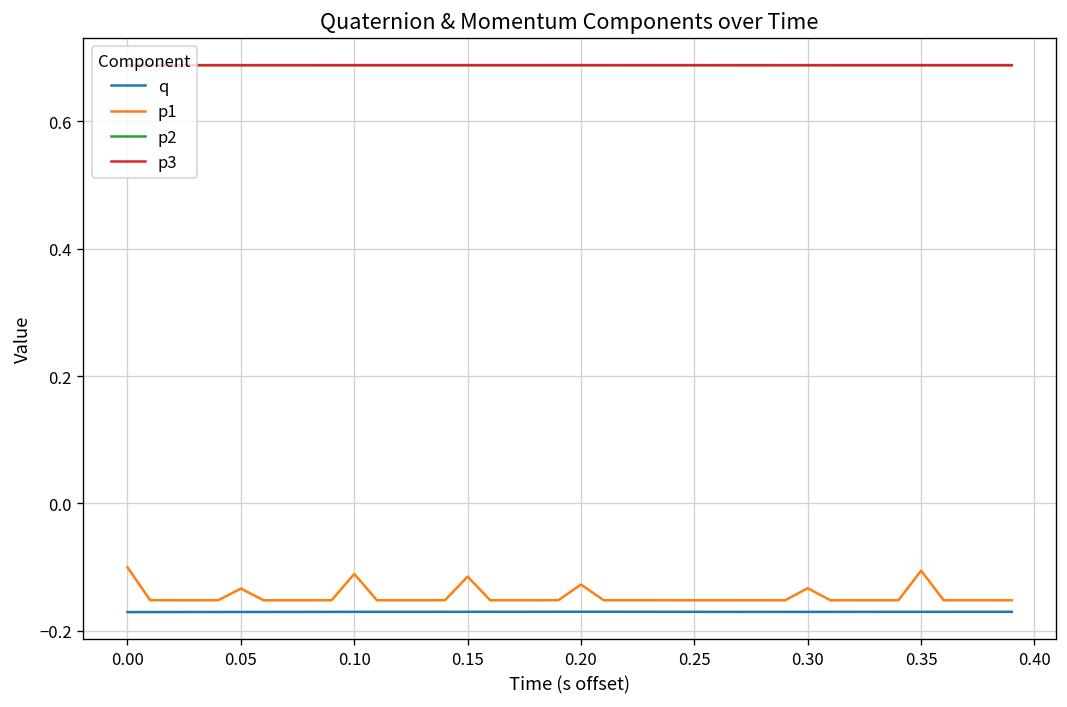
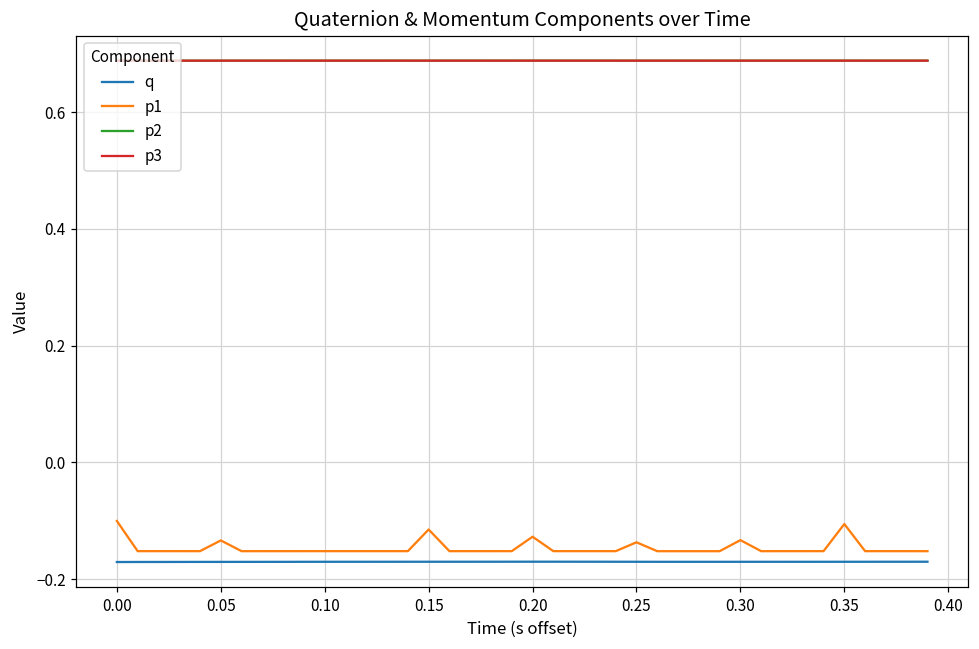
  {
    "q": {
      "0.00": -0.17,
      "0.05": -0.17,
      "0.10": -0.17,
      "0.15": -0.17,
      "0.20": -0.17,
      "0.25": -0.17,
      "0.30": -0.17,
      "0.35": -0.17
    },
    "p1": {
      "0.00": -0.10,
      "0.05": -0.13,
-     "0.10": -0.11,
+     "0.10": -0.15,
      "0.15": -0.12,
      "0.20": -0.13,
-     "0.25": -0.15,
+     "0.25": -0.14,
      "0.30": -0.13,
      "0.35": -0.11
    },
    "p3": {
      "0.05": 0.69,
      "0.10": 0.69,
      "0.15": 0.69,
      "0.20": 0.69,
      "0.25": 0.69,
      "0.30": 0.69,
      "0.35": 0.69
    }
  }
